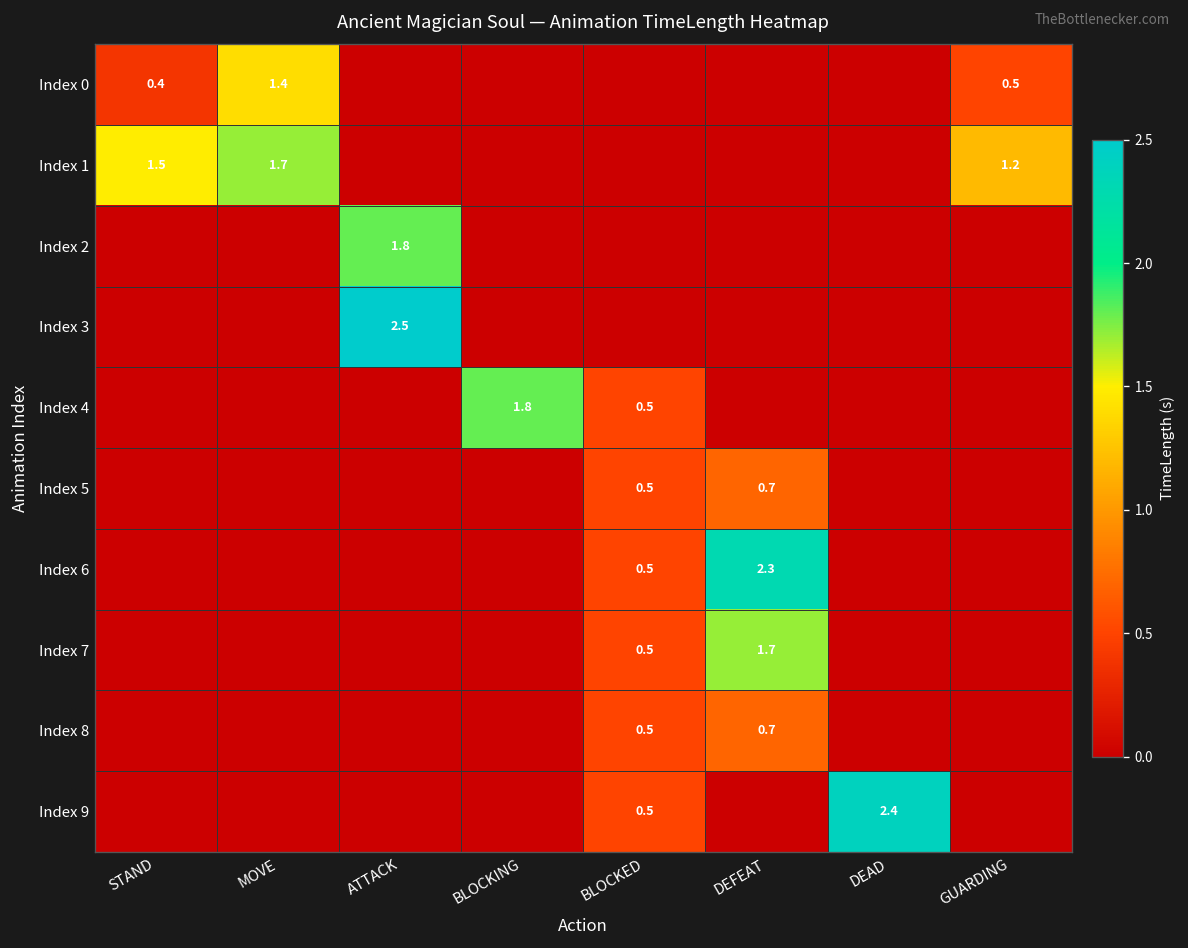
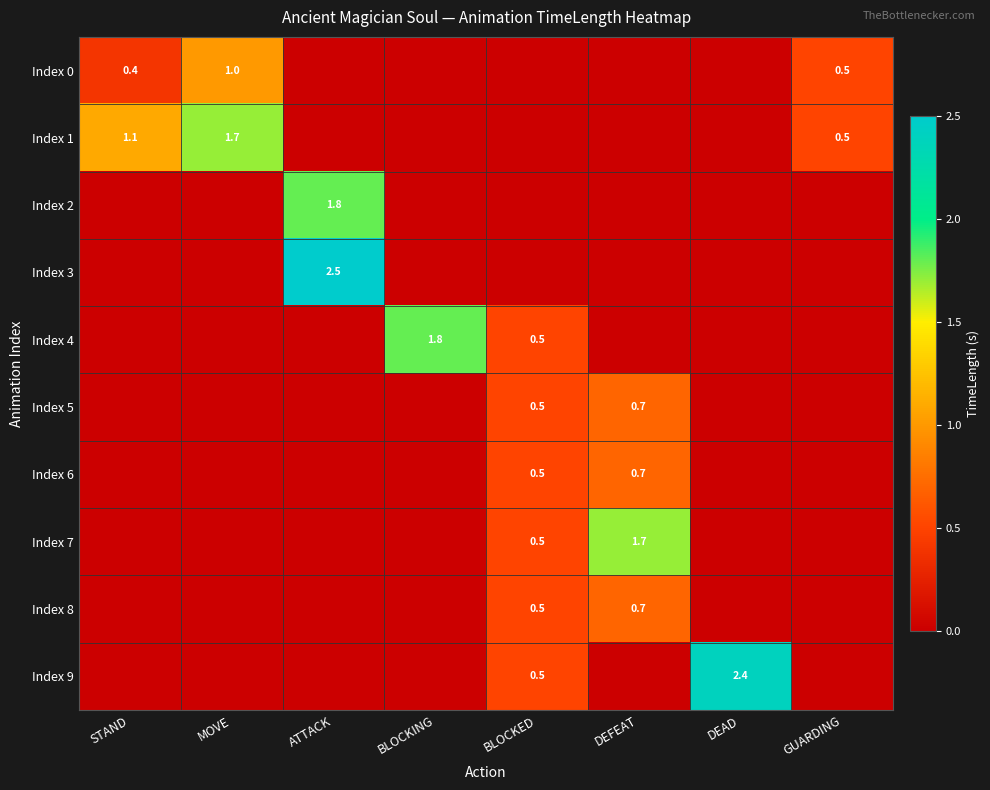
  {
    "Index 0": {
      "STAND": 0.4,
-     "MOVE": 1.4,
+     "MOVE": 1.0,
      "GUARDING": 0.5
    },
    "Index 1": {
-     "STAND": 1.5,
+     "STAND": 1.1,
      "MOVE": 1.7,
-     "GUARDING": 1.2
+     "GUARDING": 0.5
    },
    "Index 2": {
      "ATTACK": 1.8
    },
    "Index 3": {
      "ATTACK": 2.5
    },
    "Index 4": {
      "BLOCKING": 1.8,
      "BLOCKED": 0.5
    },
    "Index 5": {
      "BLOCKED": 0.5,
      "DEFEAT": 0.7
    },
    "Index 6": {
      "BLOCKED": 0.5,
-     "DEFEAT": 2.3
+     "DEFEAT": 0.7
    },
    "Index 7": {
      "BLOCKED": 0.5,
      "DEFEAT": 1.7
    },
    "Index 8": {
      "BLOCKED": 0.5,
      "DEFEAT": 0.7
    },
    "Index 9": {
      "BLOCKED": 0.5,
      "DEAD": 2.4
    }
  }
